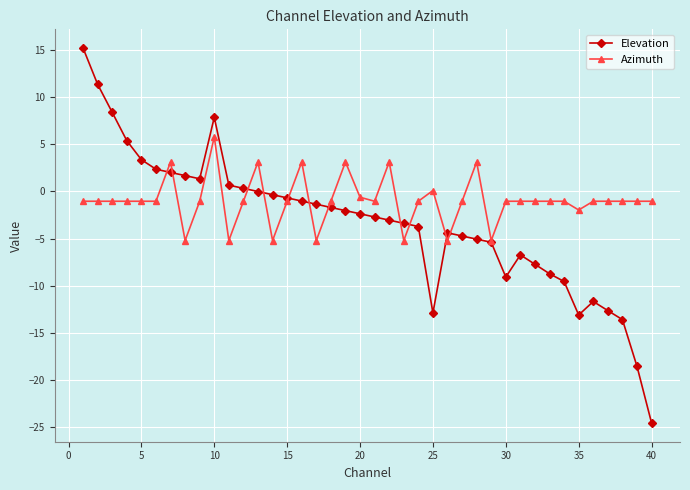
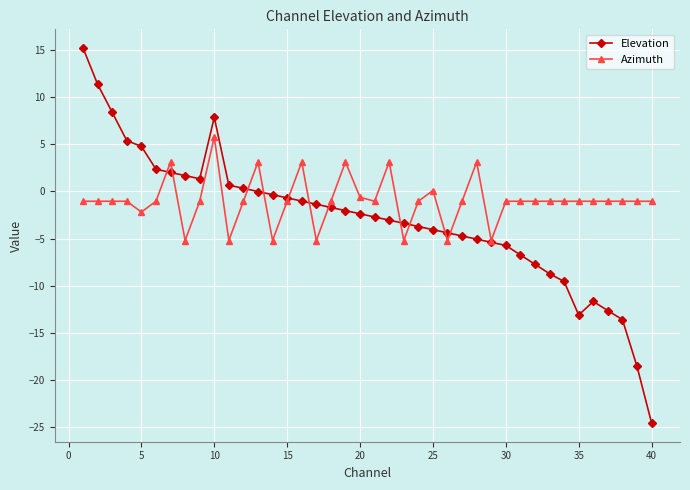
  {
    "Elevation": {
-     "5": 3,
+     "5": 5,
      "10": 8,
      "15": -1,
      "20": -2,
-     "25": -13,
-     "30": -9,
+     "25": -4,
+     "30": -6,
      "35": -13,
      "40": -25
    },
    "Azimuth": {
-     "5": -1,
+     "5": -2,
      "10": 6,
      "15": -1,
      "20": -1,
      "25": 0,
      "30": -1,
-     "35": -2,
+     "35": -1,
      "40": -1
    }
  }
